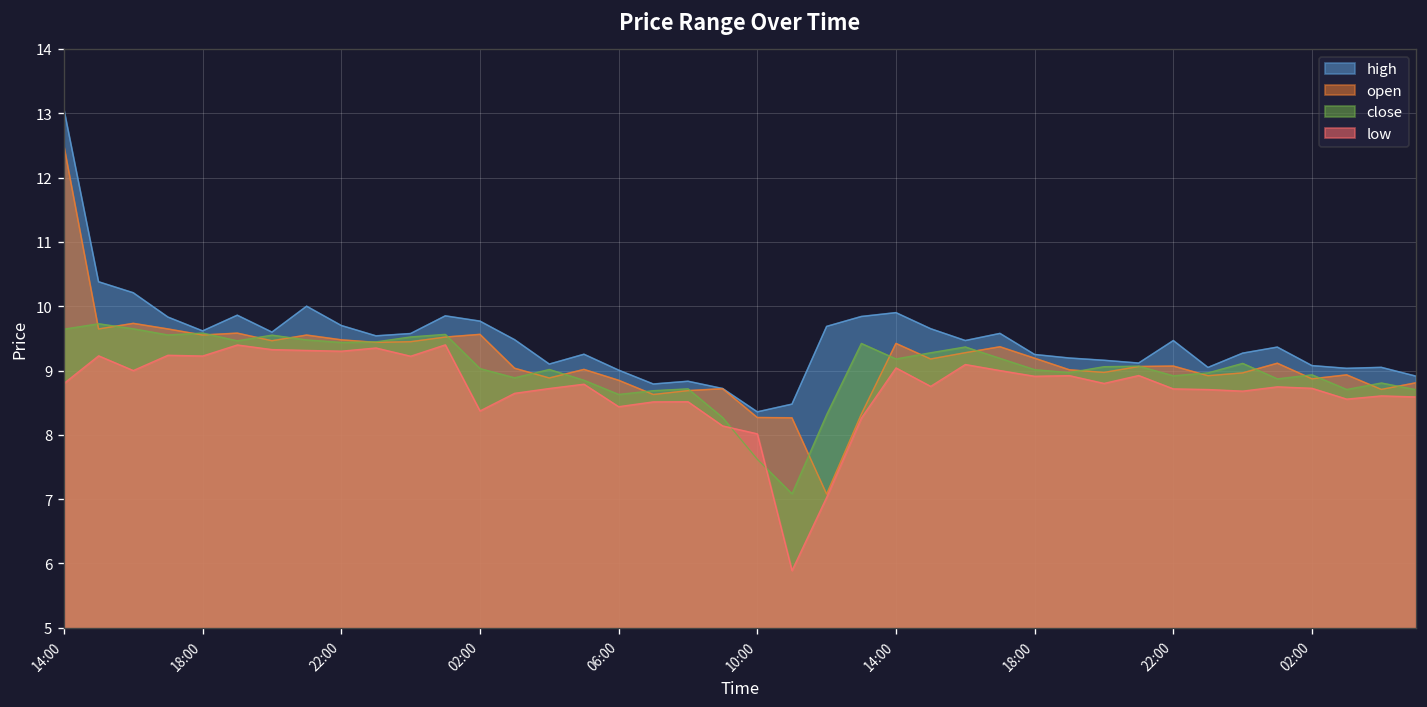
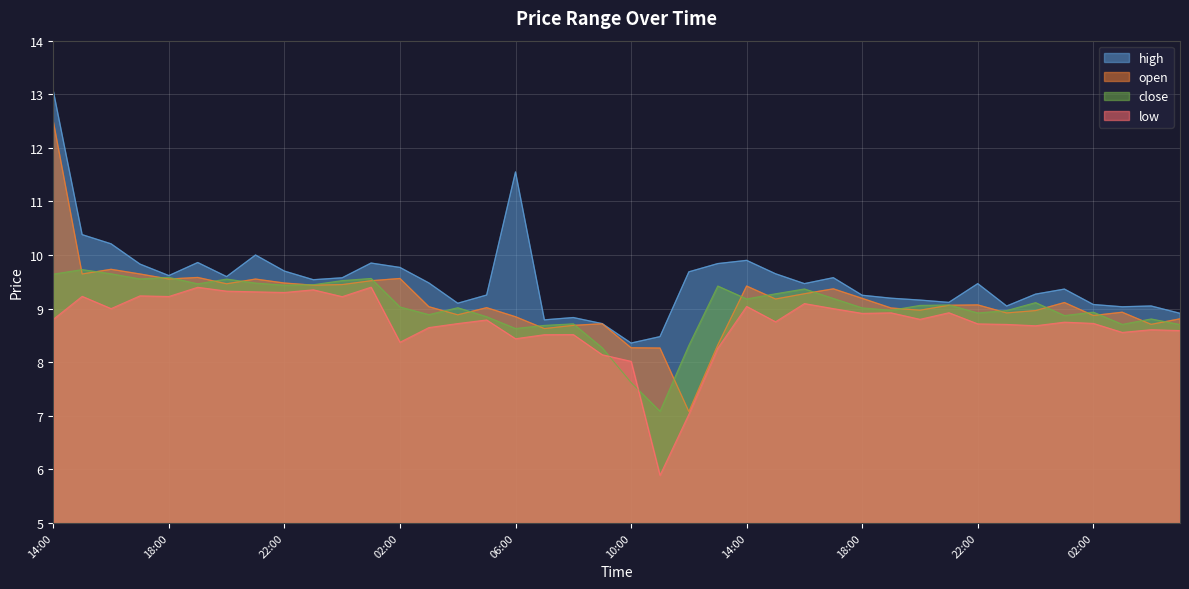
  {
    "high": {
-     "06:00": 9.0,
+     "06:00": 11.6,
      "10:00": 8.4
    },
    "close": {
      "06:00": 8.6,
      "10:00": 7.6
    }
  }
